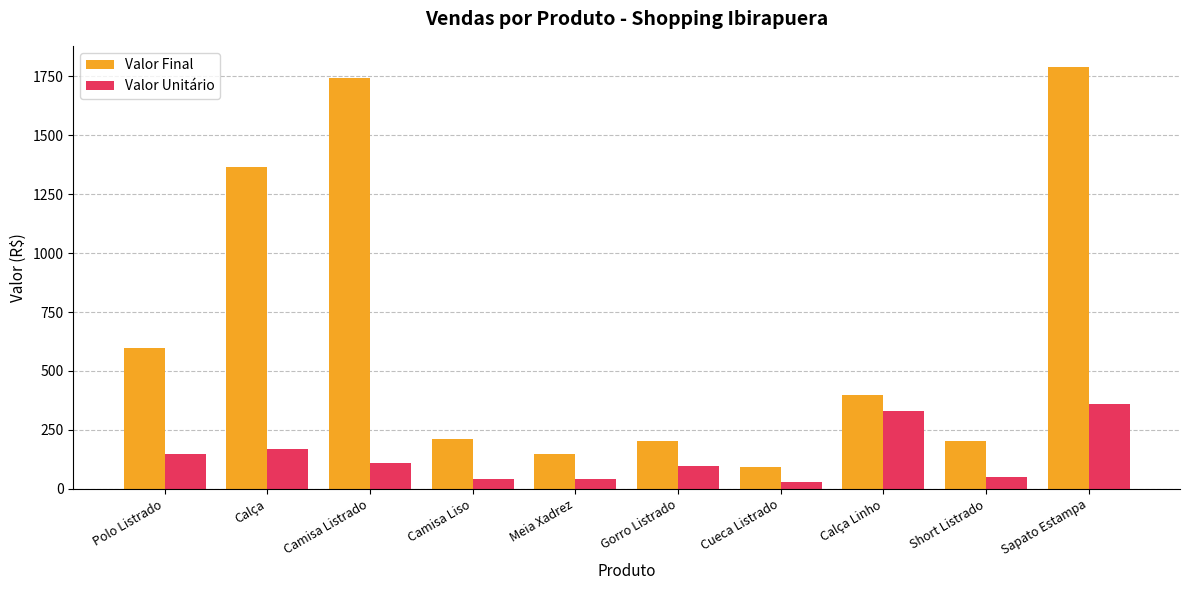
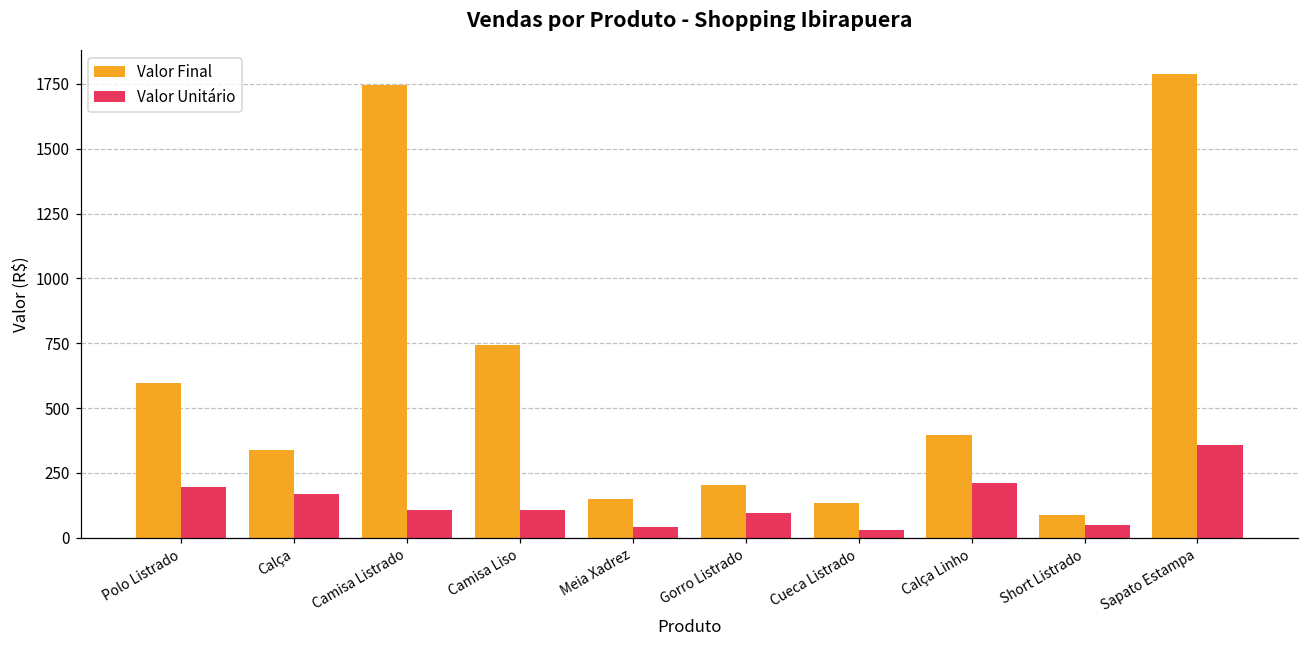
  {
    "Valor Final": {
      "Polo Listrado": 600,
-     "Calça": 1370,
+     "Calça": 340,
      "Camisa Listrado": 1750,
-     "Camisa Liso": 210,
+     "Camisa Liso": 750,
      "Meia Xadrez": 150,
      "Gorro Listrado": 200,
-     "Cueca Listrado": 90,
+     "Cueca Listrado": 130,
      "Calça Linho": 400,
-     "Short Listrado": 200,
+     "Short Listrado": 90,
      "Sapato Estampa": 1790
    },
    "Valor Unitário": {
-     "Polo Listrado": 150,
+     "Polo Listrado": 190,
      "Calça": 170,
      "Camisa Listrado": 110,
-     "Camisa Liso": 40,
+     "Camisa Liso": 110,
      "Meia Xadrez": 40,
      "Gorro Listrado": 100,
      "Cueca Listrado": 30,
-     "Calça Linho": 330,
+     "Calça Linho": 210,
      "Short Listrado": 50,
      "Sapato Estampa": 360
    }
  }
